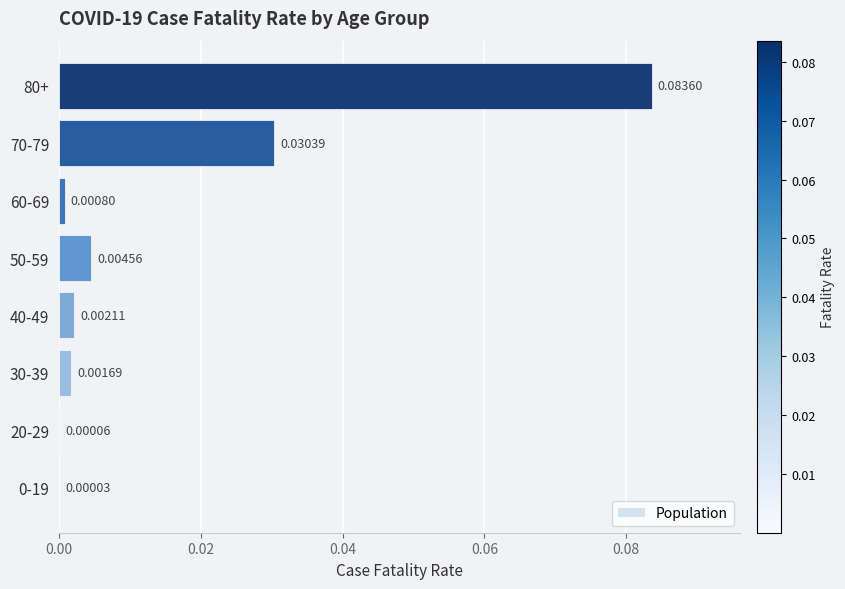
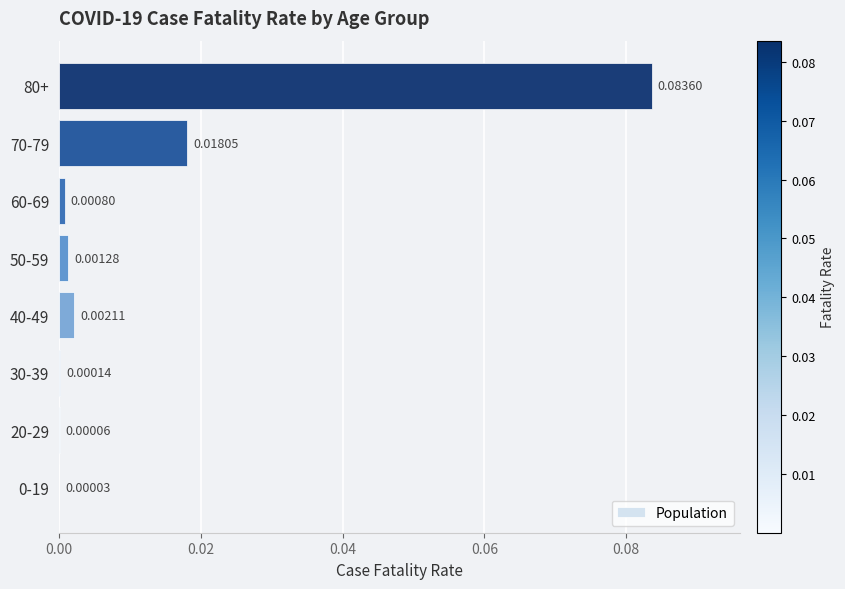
  {
    "80+": 0.08360,
-   "70-79": 0.03039,
+   "70-79": 0.01805,
    "60-69": 0.00080,
-   "50-59": 0.00456,
+   "50-59": 0.00128,
    "40-49": 0.00211,
-   "30-39": 0.00169,
+   "30-39": 0.00014,
    "20-29": 0.00006,
    "0-19": 0.00003
  }
